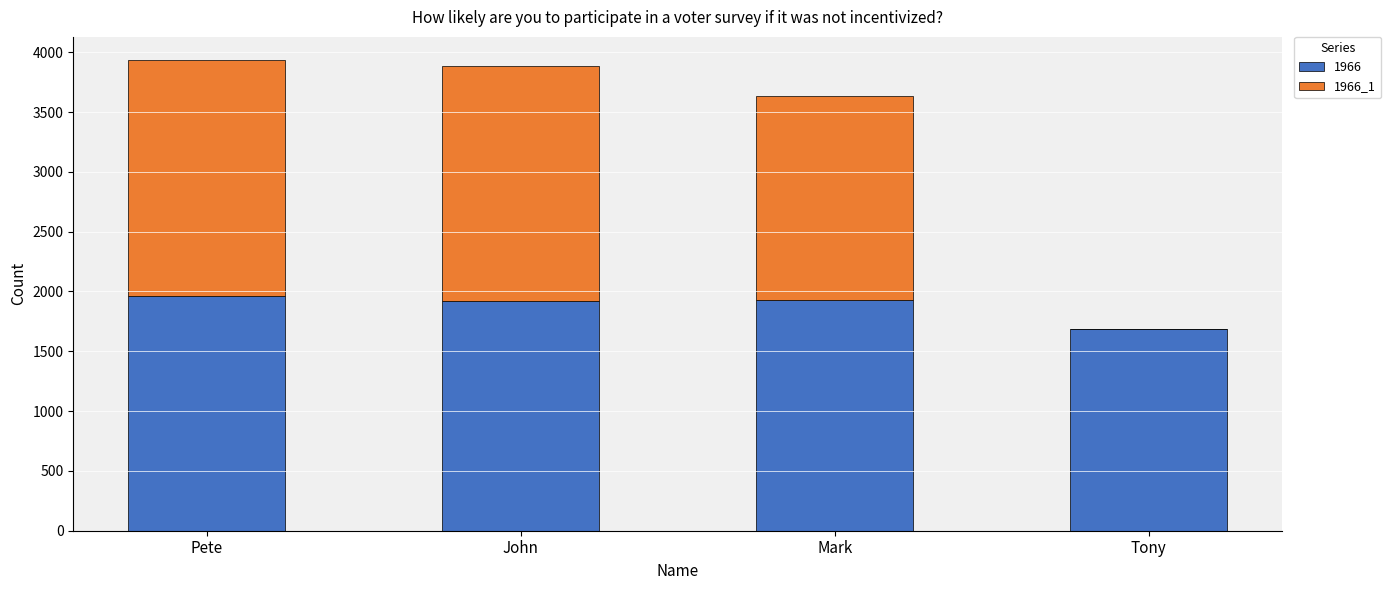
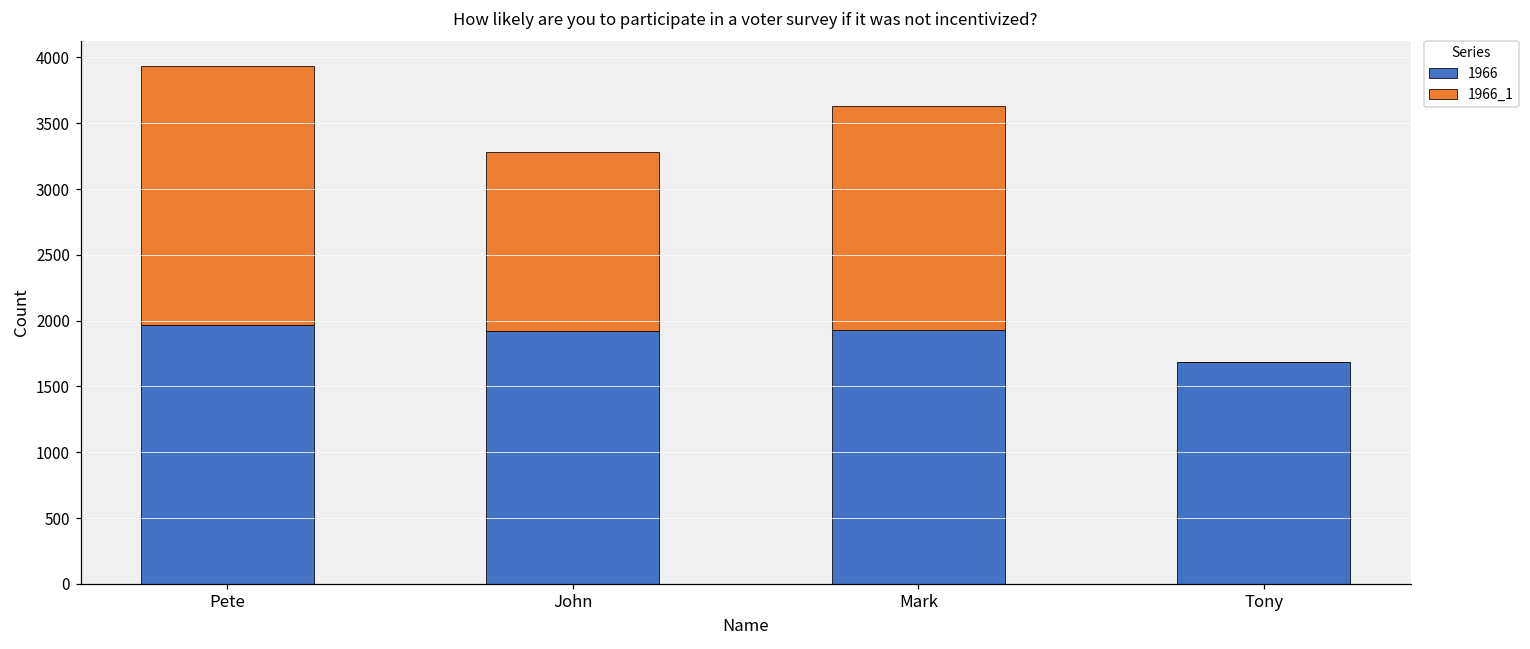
  {
    "1966": {
      "Pete": 1970,
      "John": 1920,
      "Mark": 1930,
      "Tony": 1680
    },
    "1966_1": {
      "Pete": 1970,
-     "John": 1970,
+     "John": 1360,
      "Mark": 1700,
      "Tony": 0
    }
  }
